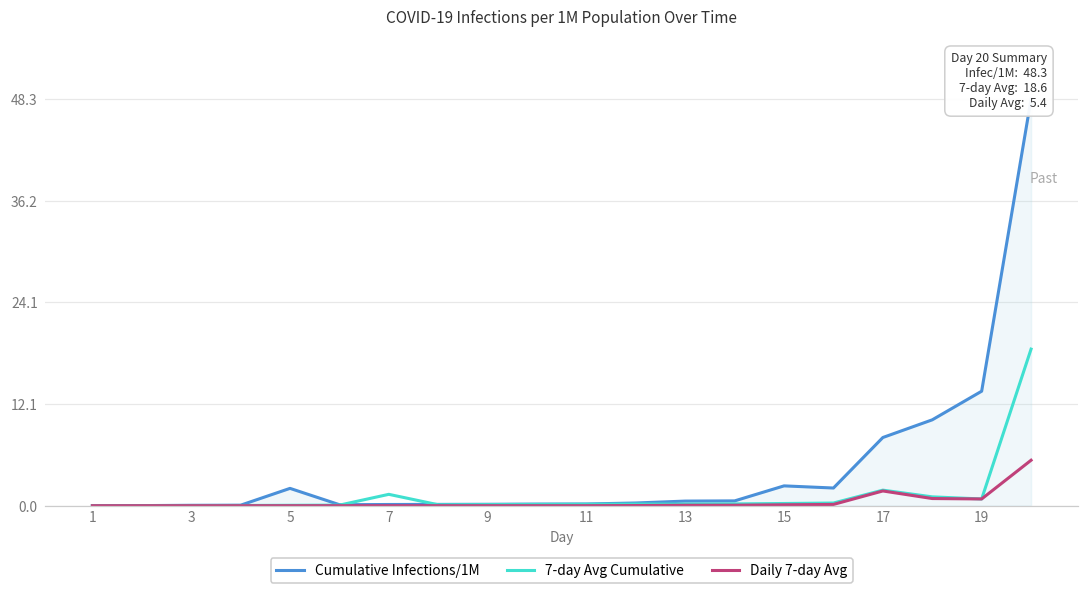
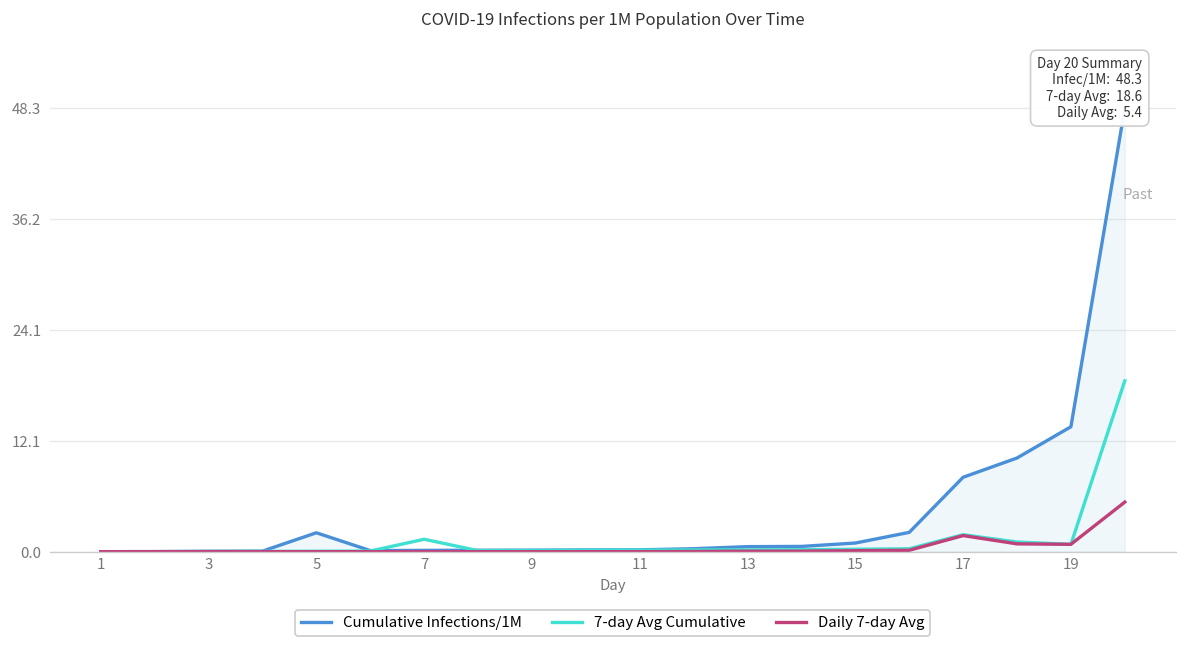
  {
    "Cumulative Infections/1M": {
      "5": 2,
      "13": 1,
-     "15": 2,
+     "15": 1,
      "17": 8,
      "19": 14
    },
    "7-day Avg Cumulative": {
      "7": 1
    }
  }
